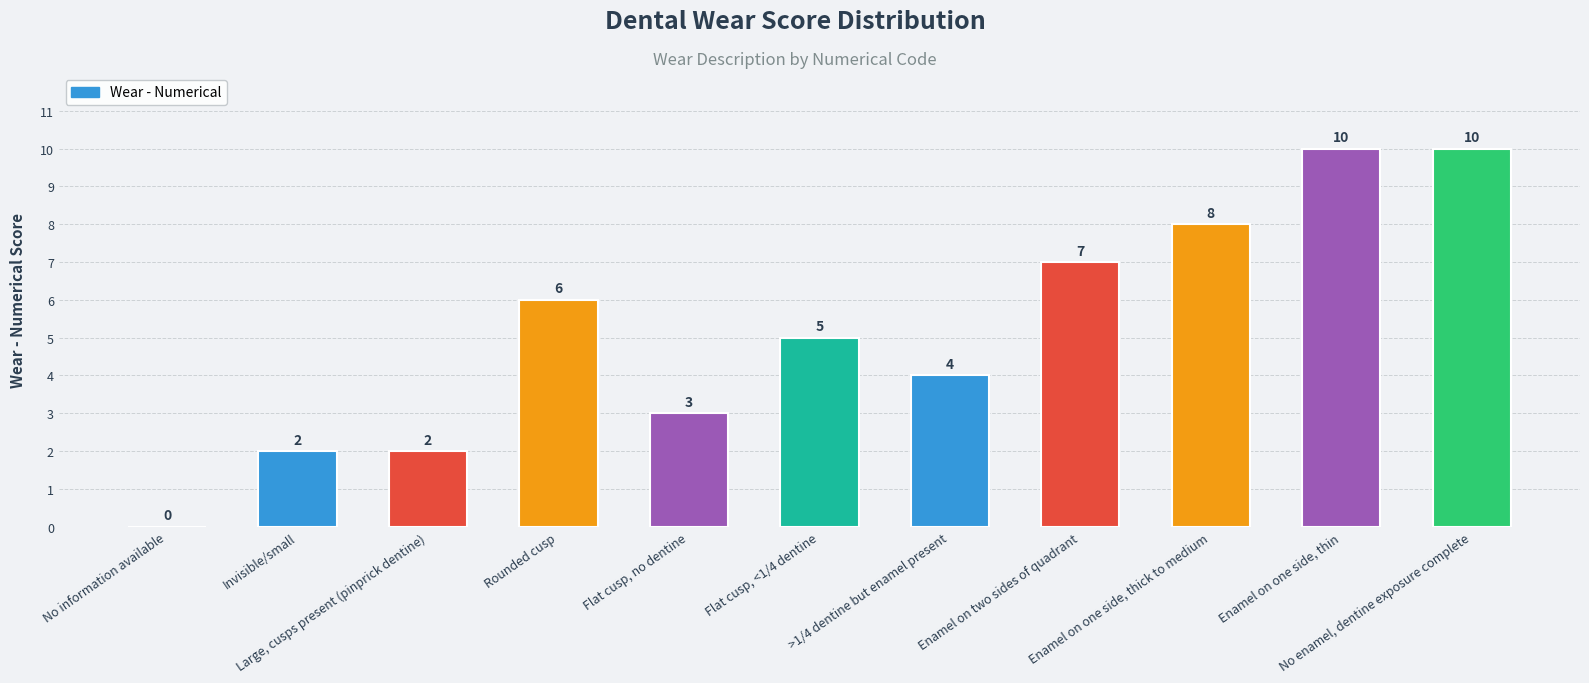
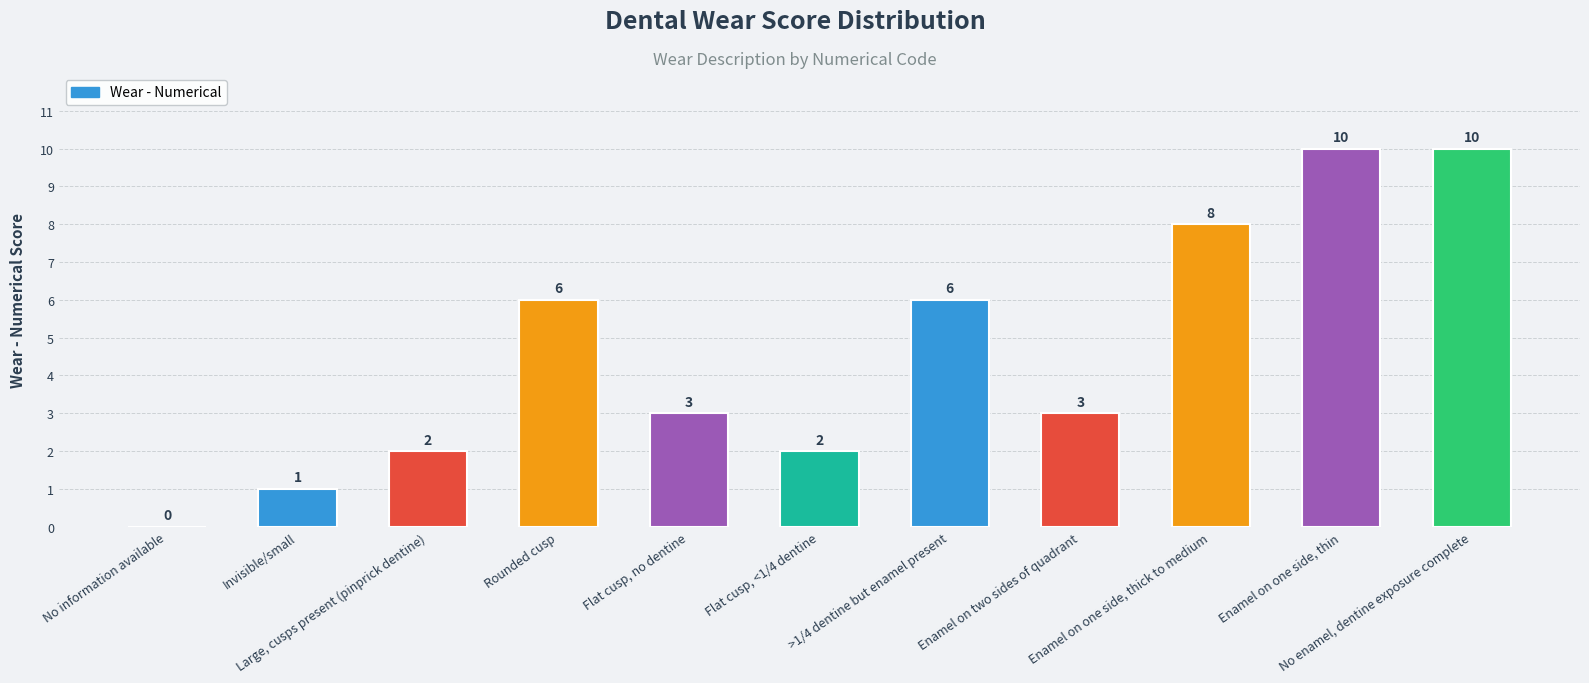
  {
    "No information available": 0,
-   "Invisible/small": 2,
+   "Invisible/small": 1,
    "Large, cusps present (pinprick dentine)": 2,
    "Rounded cusp": 6,
    "Flat cusp, no dentine": 3,
-   "Flat cusp, <1/4 dentine": 5,
-   ">1/4 dentine but enamel present": 4,
-   "Enamel on two sides of quadrant": 7,
+   "Flat cusp, <1/4 dentine": 2,
+   ">1/4 dentine but enamel present": 6,
+   "Enamel on two sides of quadrant": 3,
    "Enamel on one side, thick to medium": 8,
    "Enamel on one side, thin": 10,
    "No enamel, dentine exposure complete": 10
  }
